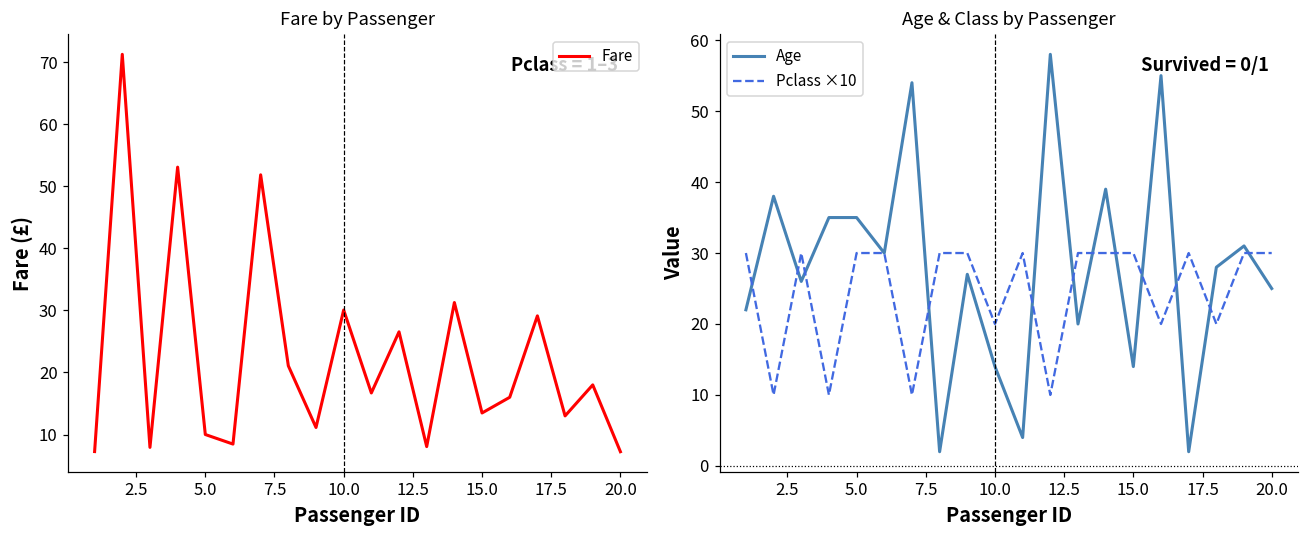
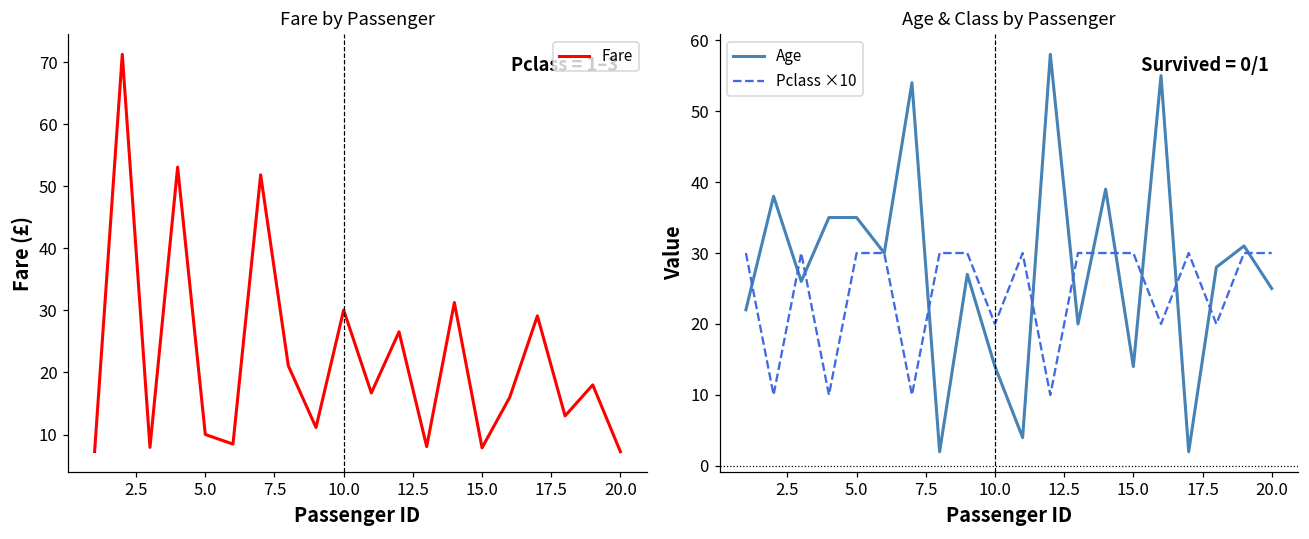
  {
    "Fare by Passenger": {
      "5.0": 10,
      "10.0": 30,
-     "15.0": 13,
+     "15.0": 8,
      "20.0": 7
    }
  }
